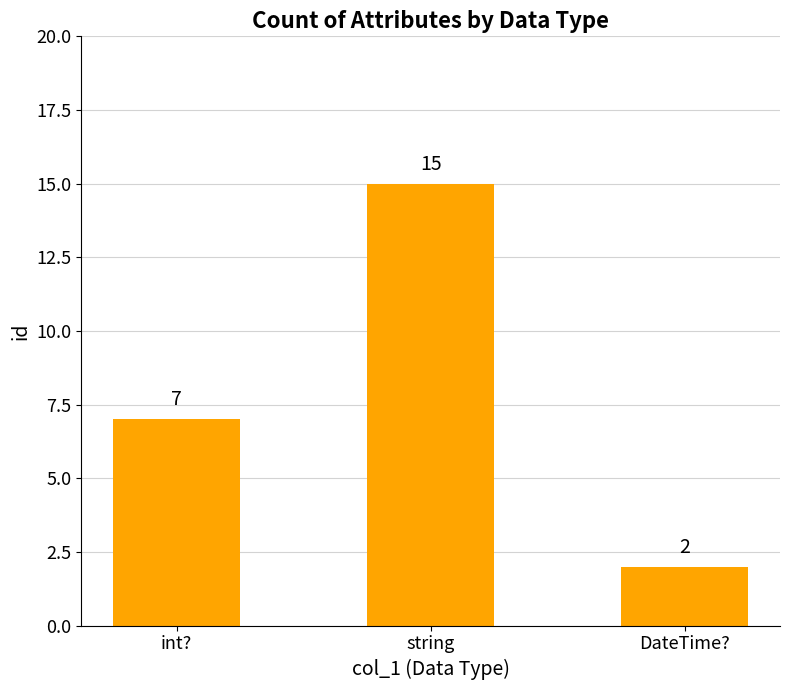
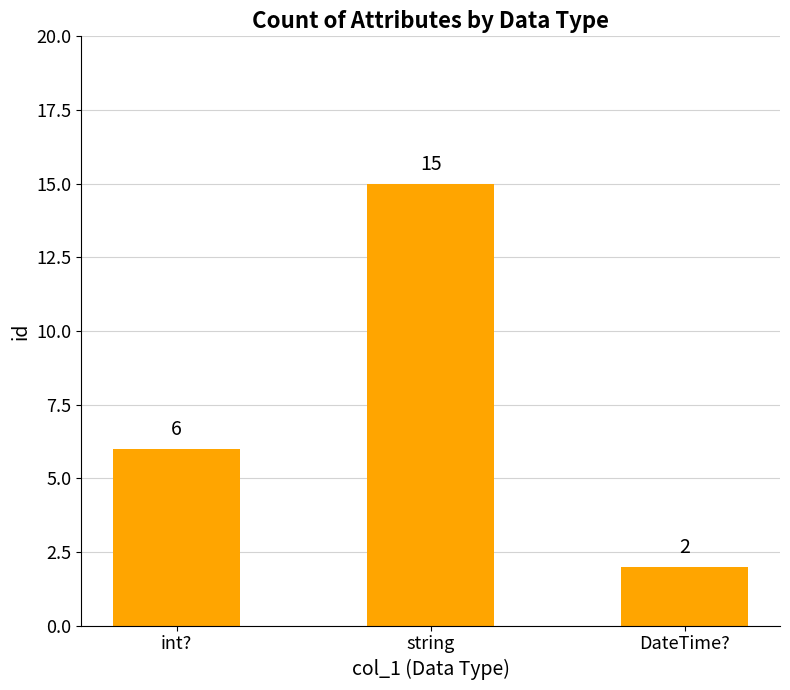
  {
-   "int?": 7,
+   "int?": 6,
    "string": 15,
    "DateTime?": 2
  }
